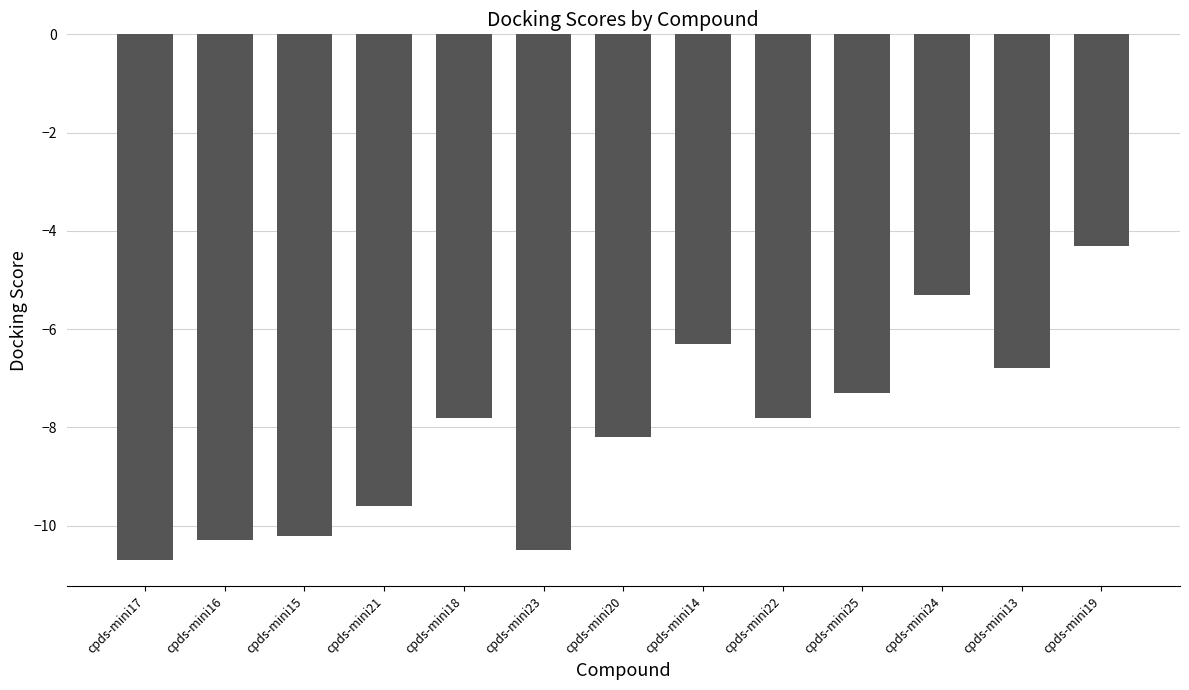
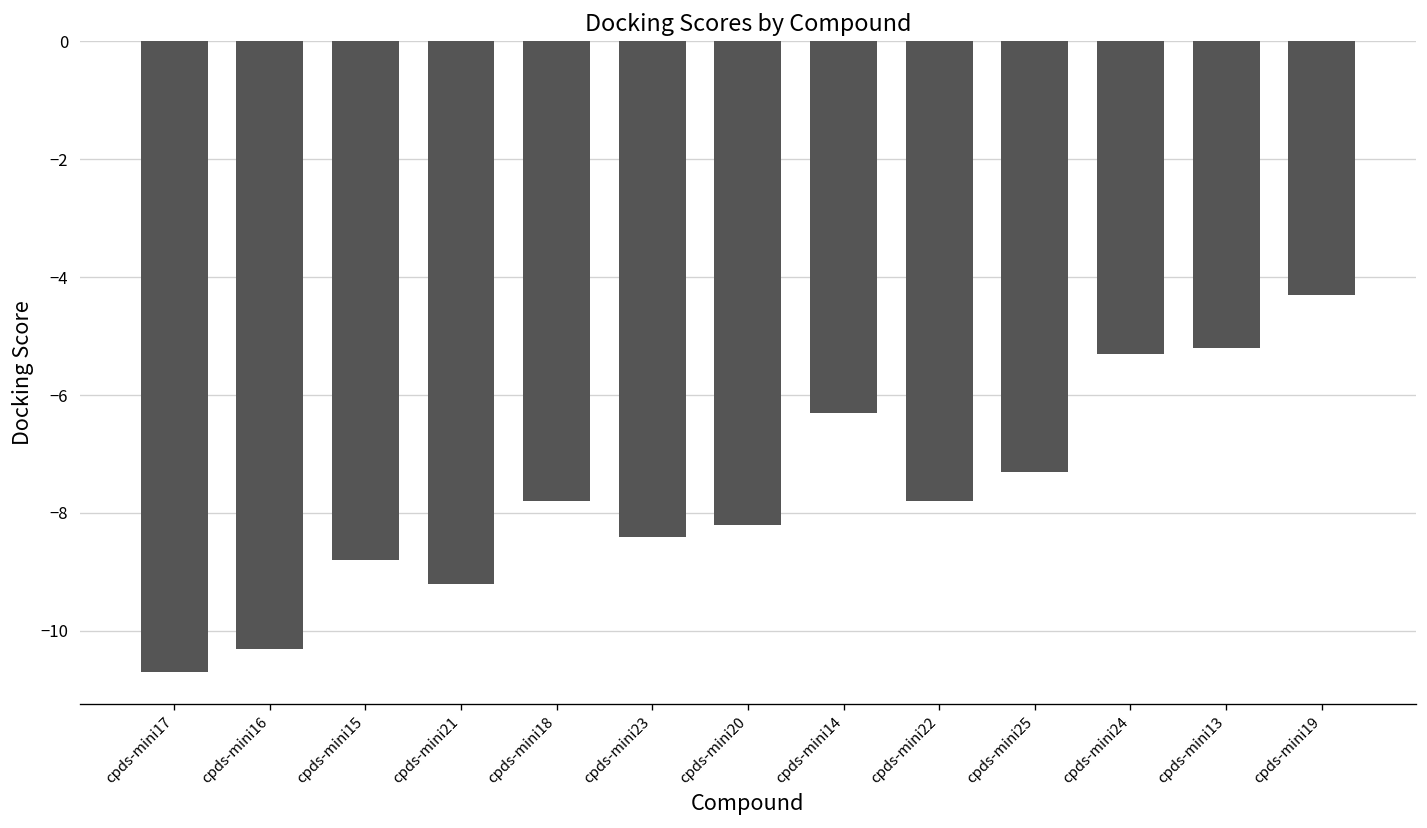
  {
    "cpds-mini17": -10.7,
    "cpds-mini16": -10.3,
-   "cpds-mini15": -10.2,
-   "cpds-mini21": -9.6,
+   "cpds-mini15": -8.8,
+   "cpds-mini21": -9.2,
    "cpds-mini18": -7.8,
-   "cpds-mini23": -10.5,
+   "cpds-mini23": -8.4,
    "cpds-mini20": -8.2,
    "cpds-mini14": -6.3,
    "cpds-mini22": -7.8,
    "cpds-mini25": -7.3,
    "cpds-mini24": -5.3,
-   "cpds-mini13": -6.8,
+   "cpds-mini13": -5.2,
    "cpds-mini19": -4.3
  }
